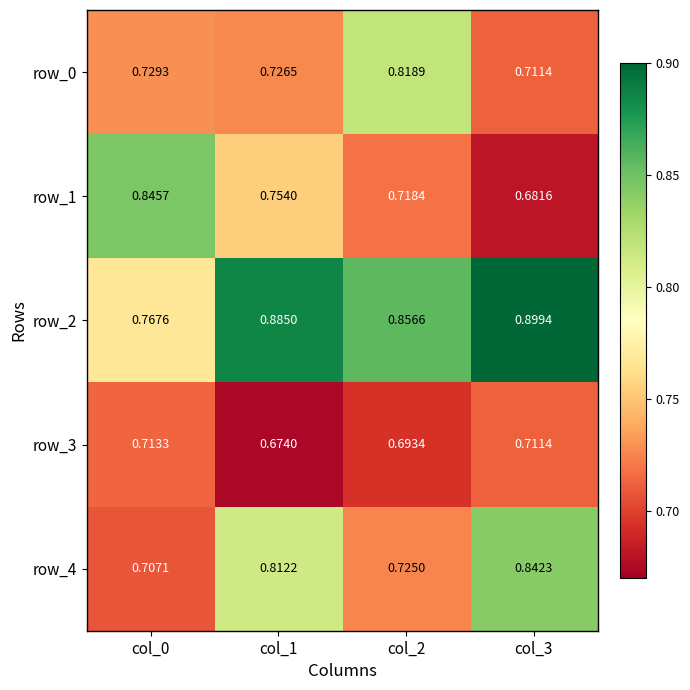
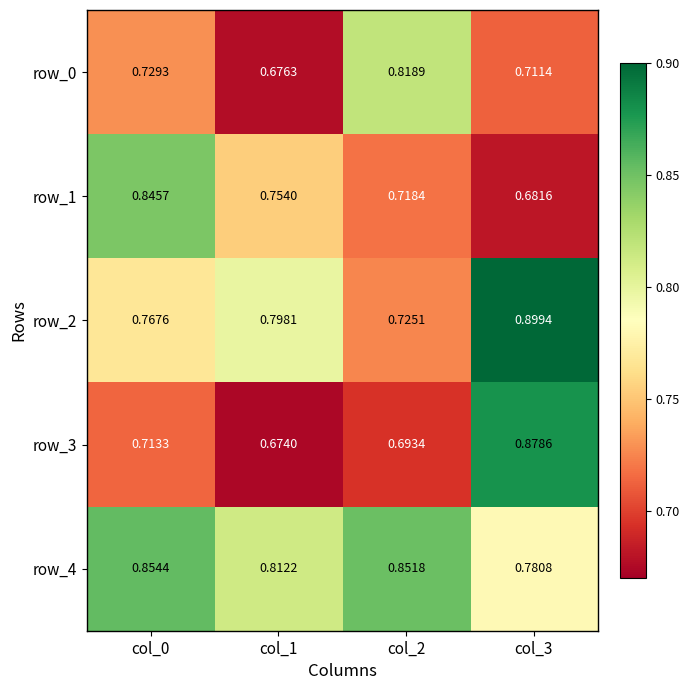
  {
    "row_0": {
      "col_0": 0.7293,
-     "col_1": 0.7265,
+     "col_1": 0.6763,
      "col_2": 0.8189,
      "col_3": 0.7114
    },
    "row_1": {
      "col_0": 0.8457,
      "col_1": 0.7540,
      "col_2": 0.7184,
      "col_3": 0.6816
    },
    "row_2": {
      "col_0": 0.7676,
-     "col_1": 0.8850,
-     "col_2": 0.8566,
+     "col_1": 0.7981,
+     "col_2": 0.7251,
      "col_3": 0.8994
    },
    "row_3": {
      "col_0": 0.7133,
      "col_1": 0.6740,
      "col_2": 0.6934,
-     "col_3": 0.7114
+     "col_3": 0.8786
    },
    "row_4": {
-     "col_0": 0.7071,
+     "col_0": 0.8544,
      "col_1": 0.8122,
-     "col_2": 0.7250,
-     "col_3": 0.8423
+     "col_2": 0.8518,
+     "col_3": 0.7808
    }
  }
